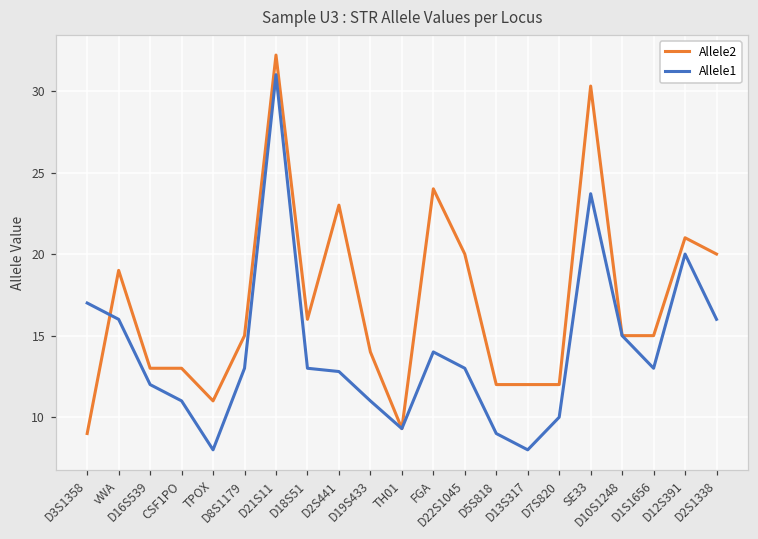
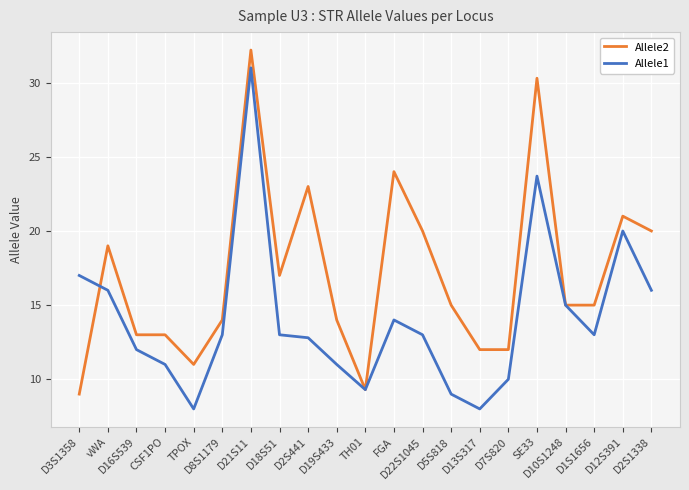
  {
    "Allele2": {
      "D3S1358": 9,
      "vWA": 19,
      "D16S539": 13,
      "CSF1PO": 13,
      "TPOX": 11,
-     "D8S1179": 15,
+     "D8S1179": 14,
      "D21S11": 32.2,
-     "D18S51": 16,
+     "D18S51": 17,
      "D2S441": 23,
      "D19S433": 14,
      "FGA": 24,
      "D22S1045": 20,
-     "D5S818": 12,
+     "D5S818": 15,
      "D13S317": 12,
      "D7S820": 12,
      "SE33": 30.3,
      "D1S1656": 15,
      "D12S391": 21,
      "D2S1338": 20
    },
    "Allele1": {
      "D3S1358": 17,
      "vWA": 16,
      "D16S539": 12,
      "CSF1PO": 11,
      "TPOX": 8,
      "D8S1179": 13,
      "D21S11": 31,
      "D18S51": 13,
      "D2S441": 12.8,
      "D19S433": 11,
      "FGA": 14,
      "D22S1045": 13,
      "D5S818": 9,
      "D13S317": 8,
      "D7S820": 10,
      "SE33": 23.7,
      "D1S1656": 13,
      "D12S391": 20,
      "D2S1338": 16
    }
  }
